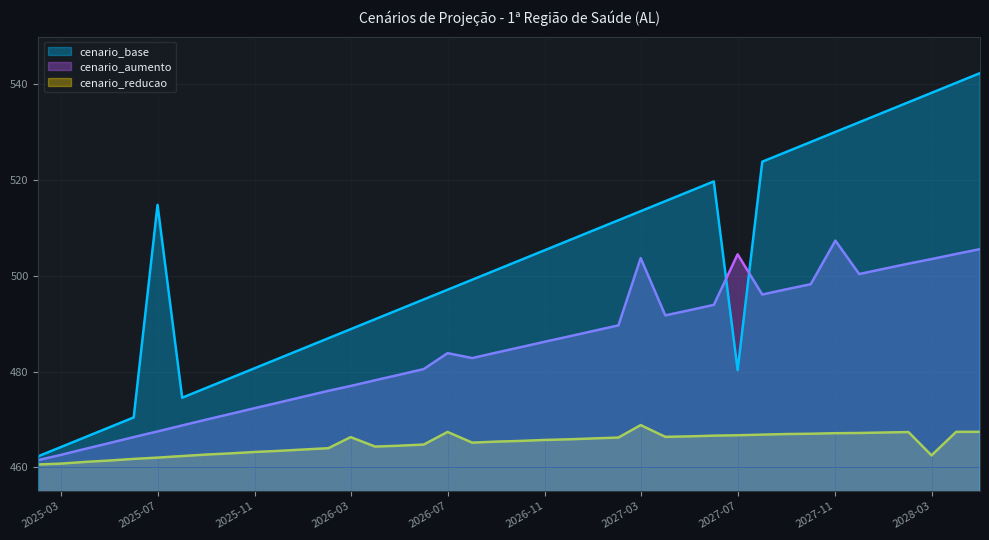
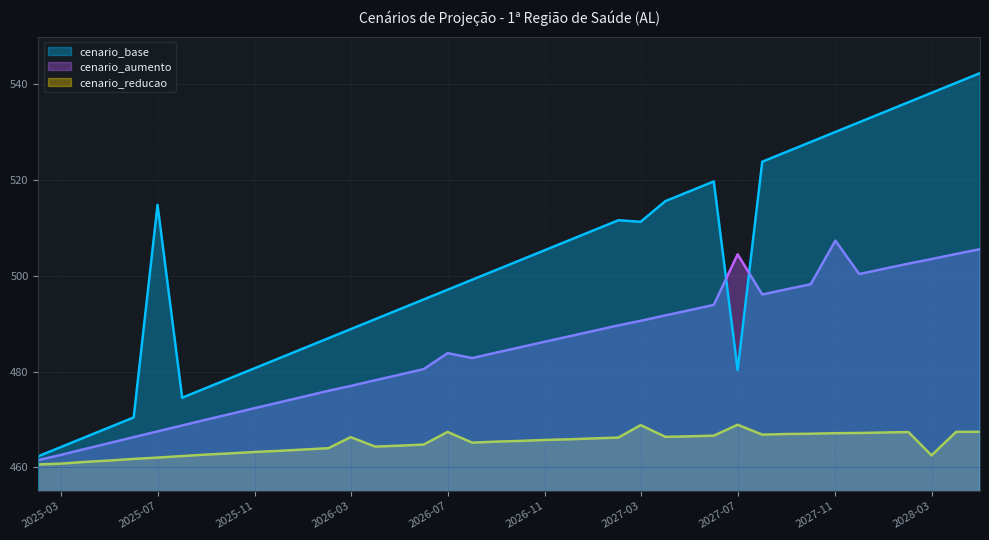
  {
    "cenario_base": {
      "2025-03": 464,
      "2025-07": 515,
      "2025-11": 481,
      "2026-03": 489,
      "2026-07": 497,
      "2026-11": 505,
-     "2027-03": 514,
+     "2027-03": 511,
      "2027-07": 480,
      "2027-11": 530,
      "2028-03": 538
    },
    "cenario_aumento": {
      "2025-03": 463,
      "2025-07": 467,
      "2025-11": 472,
      "2026-03": 477,
      "2026-07": 484,
      "2026-11": 486,
-     "2027-03": 504,
+     "2027-03": 491,
      "2027-07": 504,
      "2027-11": 507,
      "2028-03": 503
    },
    "cenario_reducao": {
      "2025-03": 461,
      "2025-07": 462,
      "2025-11": 463,
      "2026-03": 466,
      "2026-07": 467,
      "2026-11": 466,
      "2027-03": 469,
-     "2027-07": 467,
+     "2027-07": 469,
      "2027-11": 467,
      "2028-03": 462
    }
  }
